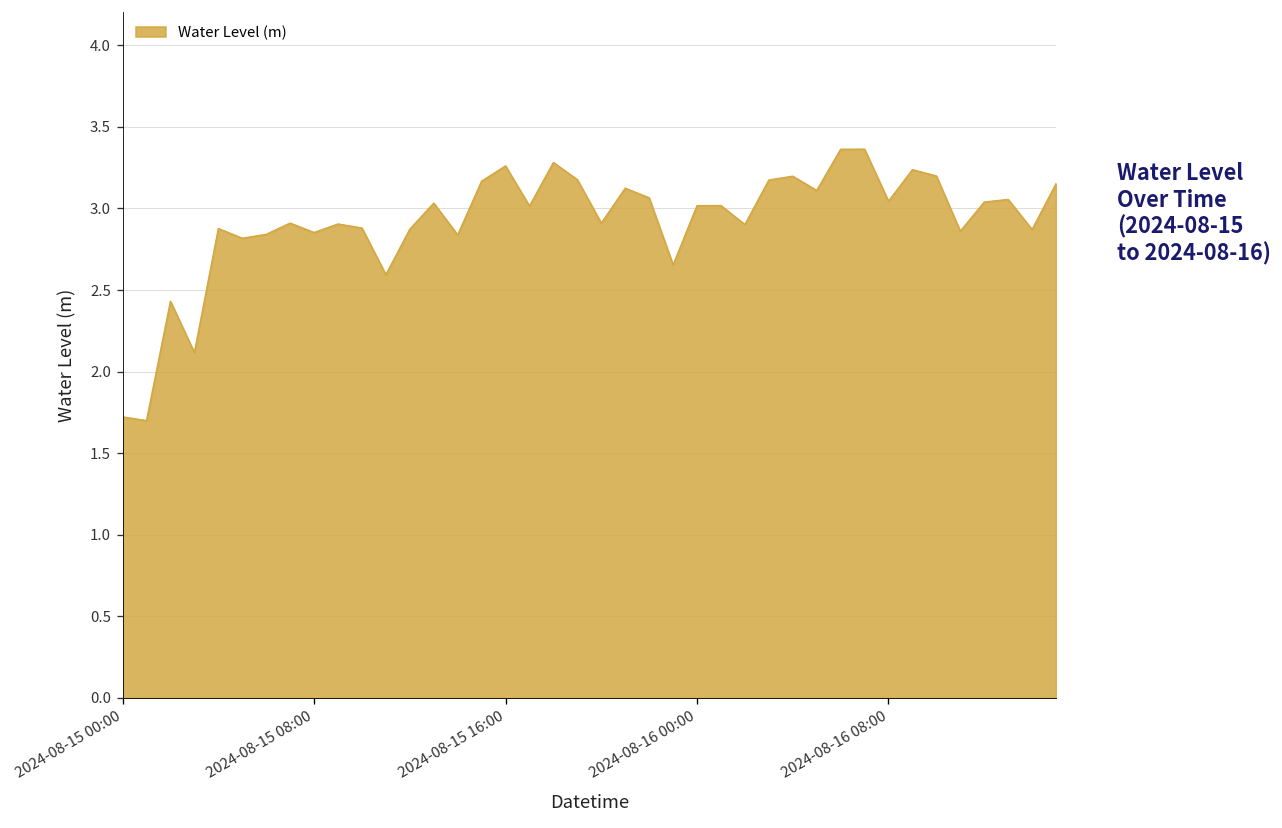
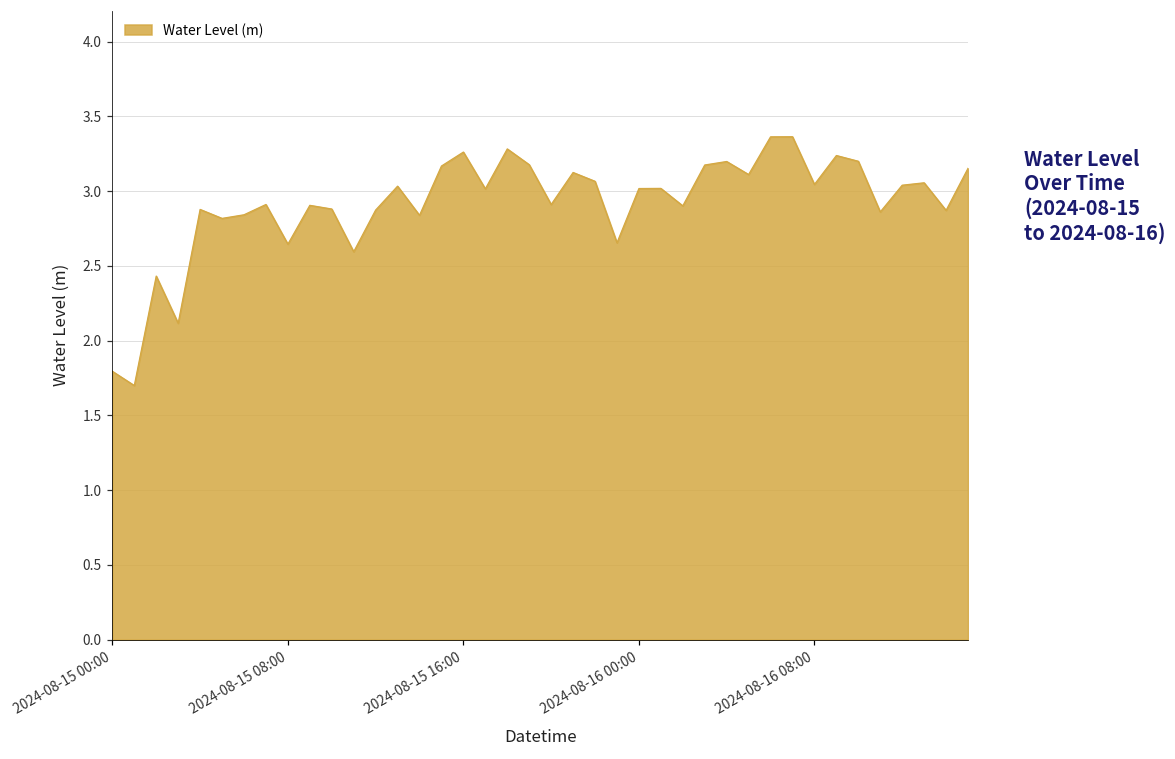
  {
-   "2024-08-15 00:00": 1.72,
-   "2024-08-15 08:00": 2.85,
+   "2024-08-15 00:00": 1.79,
+   "2024-08-15 08:00": 2.65,
    "2024-08-15 16:00": 3.26,
    "2024-08-16 00:00": 3.02,
    "2024-08-16 08:00": 3.04
  }
